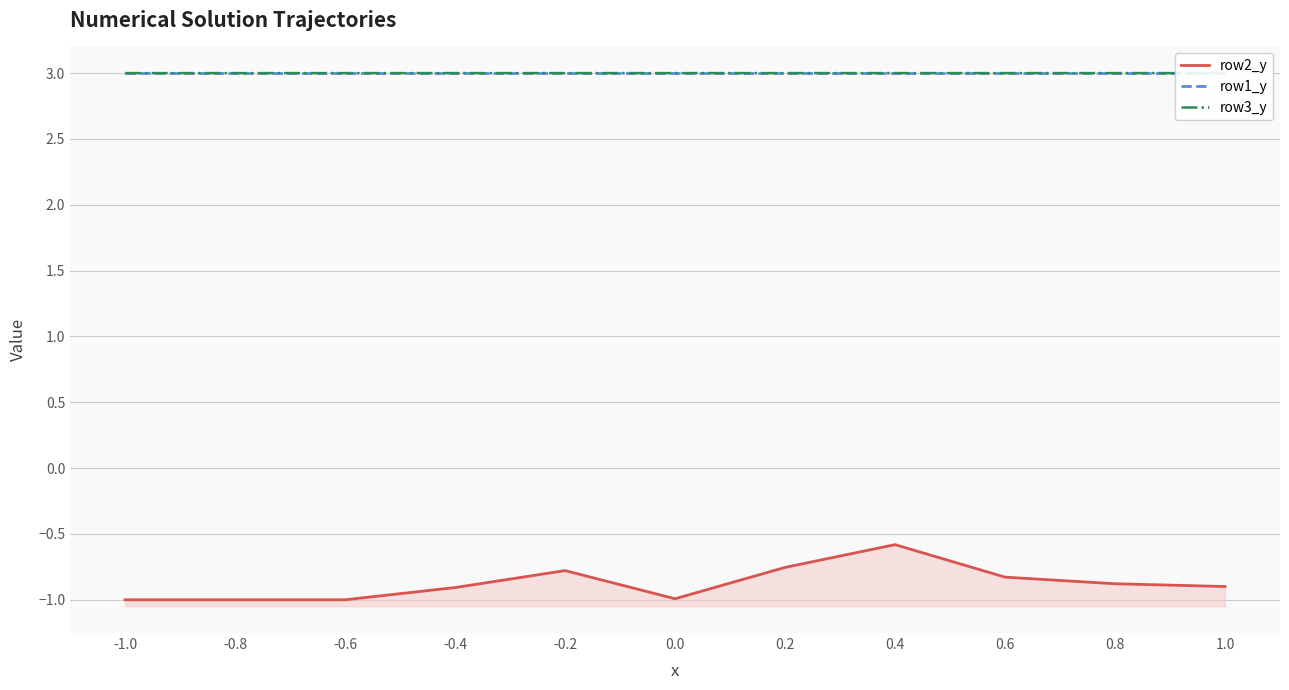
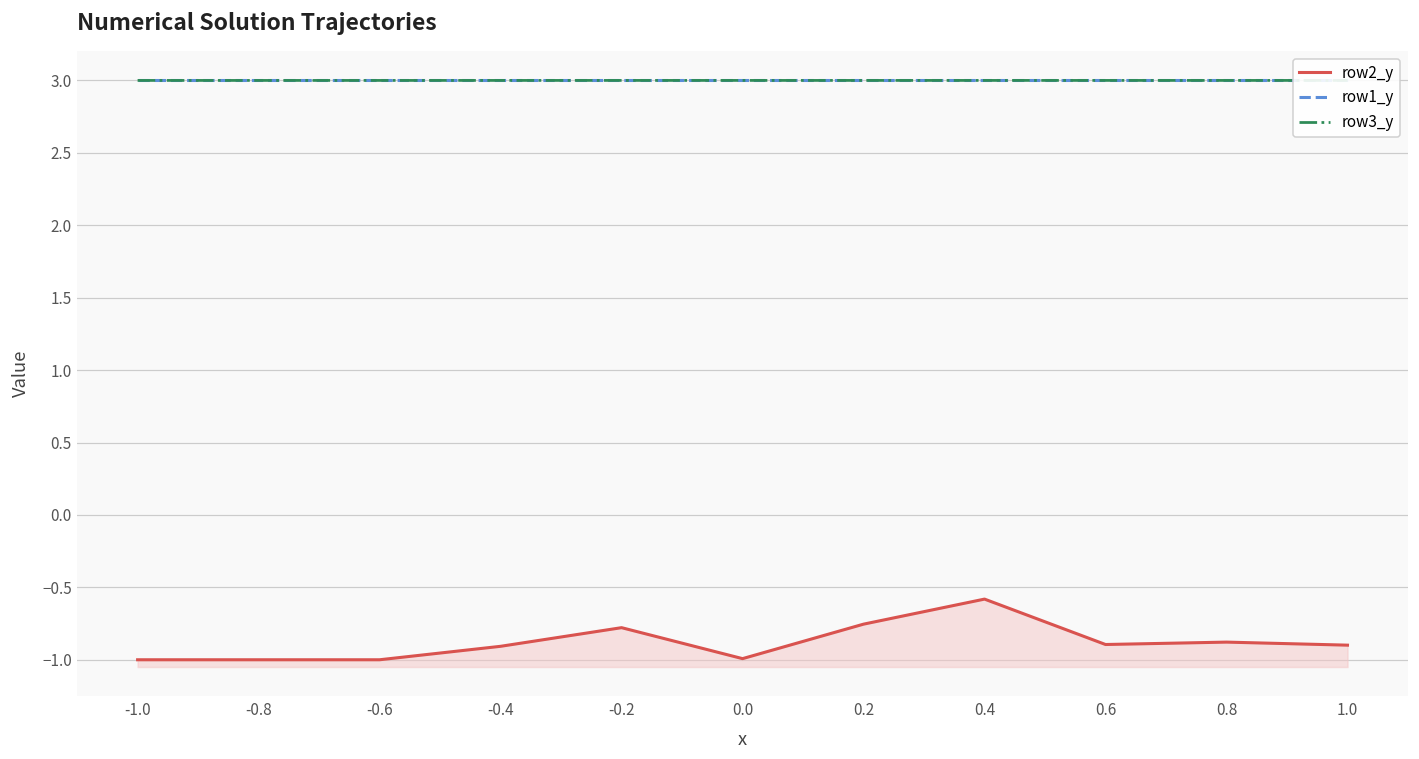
  {
    "row2_y": {
      "-1.0": -1.00,
      "-0.8": -1.00,
      "-0.6": -1.00,
      "-0.4": -0.91,
      "-0.2": -0.78,
      "0.0": -0.99,
      "0.2": -0.75,
      "0.4": -0.58,
-     "0.6": -0.83,
+     "0.6": -0.89,
      "0.8": -0.88,
      "1.0": -0.90
    },
    "row3_y": {
      "-1.0": 3.00,
      "-0.8": 3.00,
      "-0.6": 3.00,
      "-0.4": 3.00,
      "-0.2": 3.00,
      "0.0": 3.00,
      "0.2": 3.00,
      "0.4": 3.00,
      "0.6": 3.00,
      "0.8": 3.00
    }
  }
